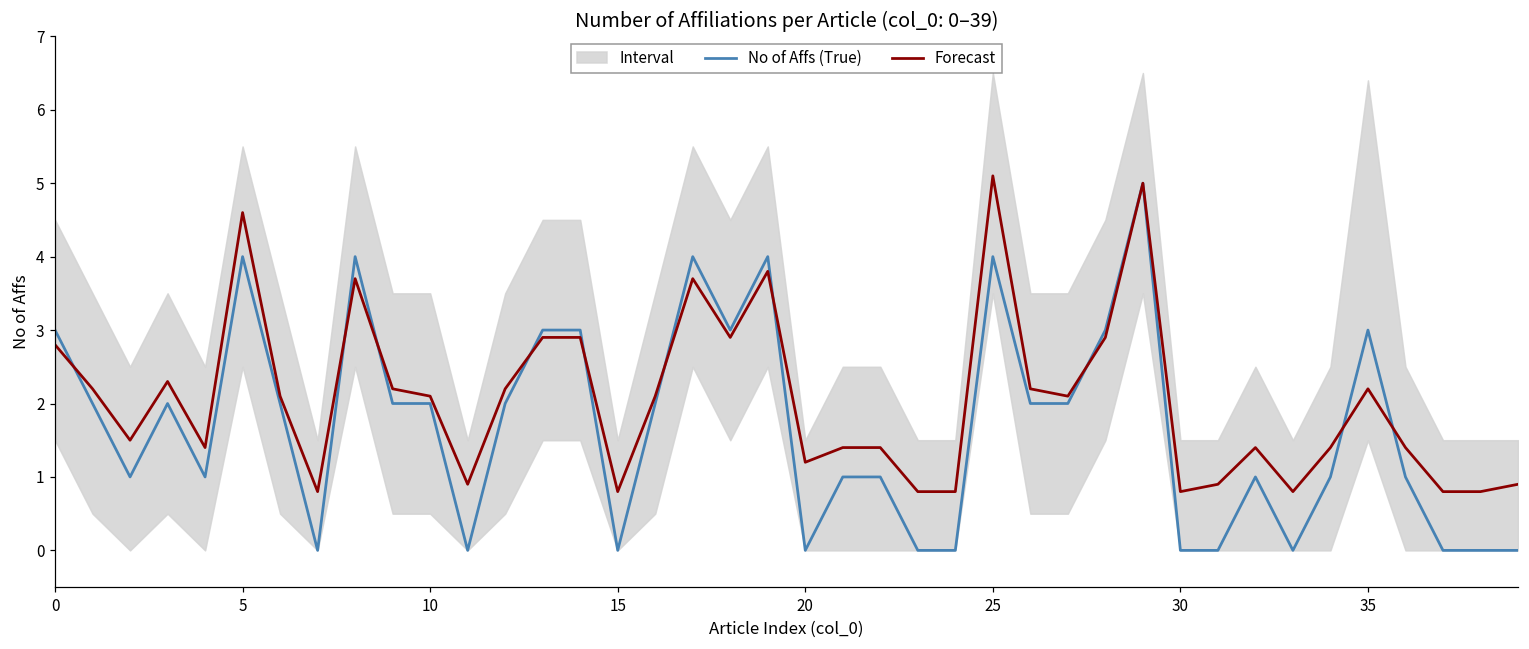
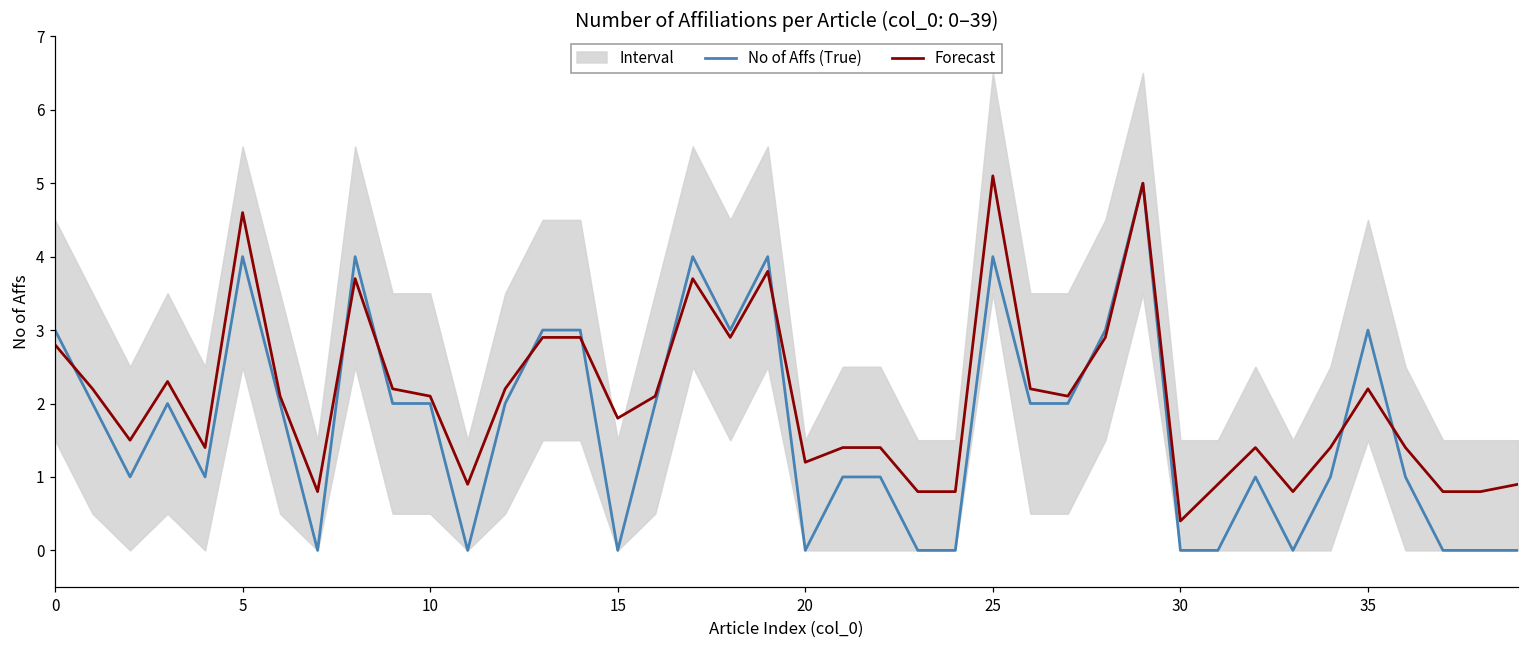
  {
    "No of Affs (True)": {
      "0": 3.0,
      "5": 4.0,
      "10": 2.0,
      "15": 0.0,
      "20": 0.0,
      "25": 4.0,
      "30": 0.0,
      "35": 3.0
    },
    "Interval": {
-     "35": 6.4
+     "35": 4.5
    },
    "Forecast": {
      "0": 2.8,
      "5": 4.6,
      "10": 2.1,
-     "15": 0.8,
+     "15": 1.8,
      "20": 1.2,
      "25": 5.1,
-     "30": 0.8,
+     "30": 0.4,
      "35": 2.2
    }
  }
